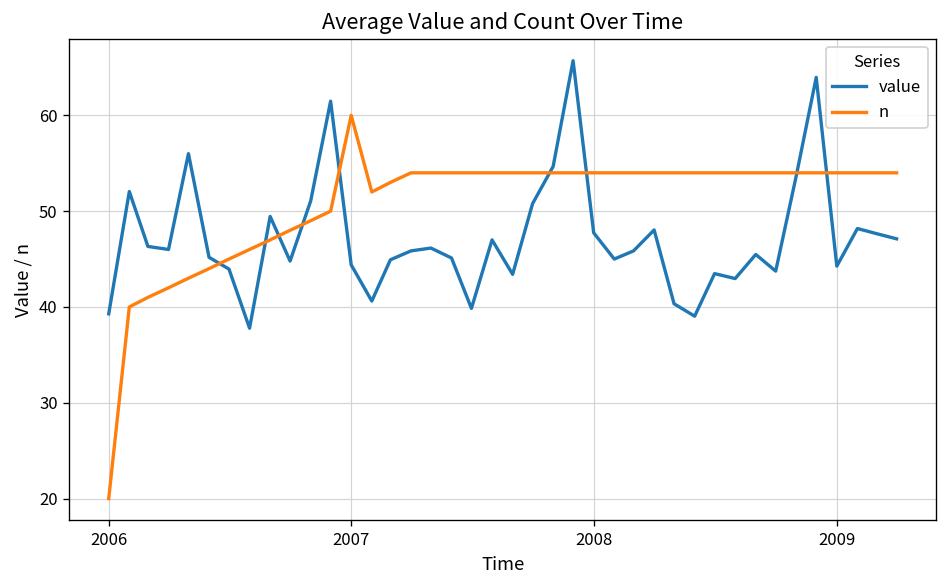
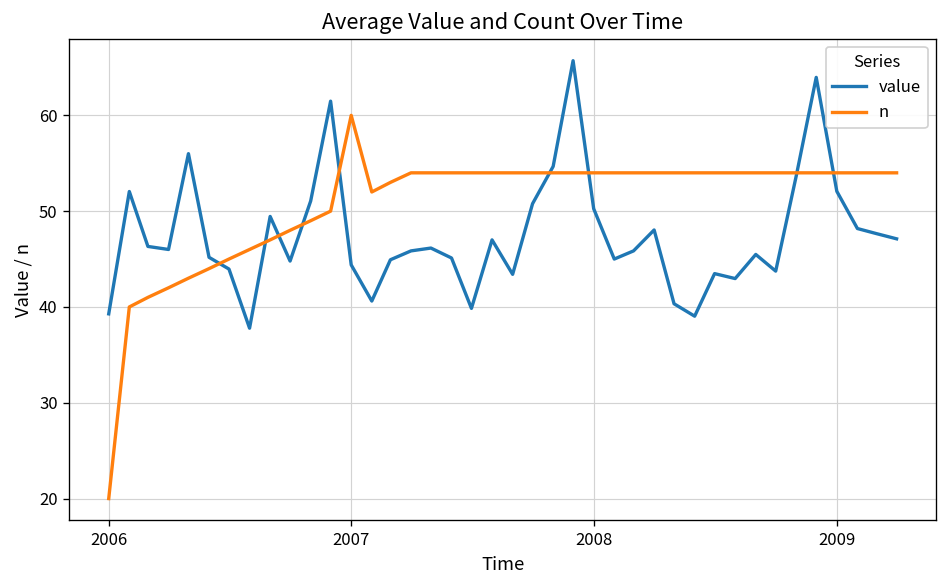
  {
    "value": {
      "2006": 39,
      "2007": 44,
-     "2008": 48,
-     "2009": 44
+     "2008": 50,
+     "2009": 52
    },
    "n": {
      "2006": 20,
      "2007": 60,
      "2008": 54,
      "2009": 54
    }
  }
